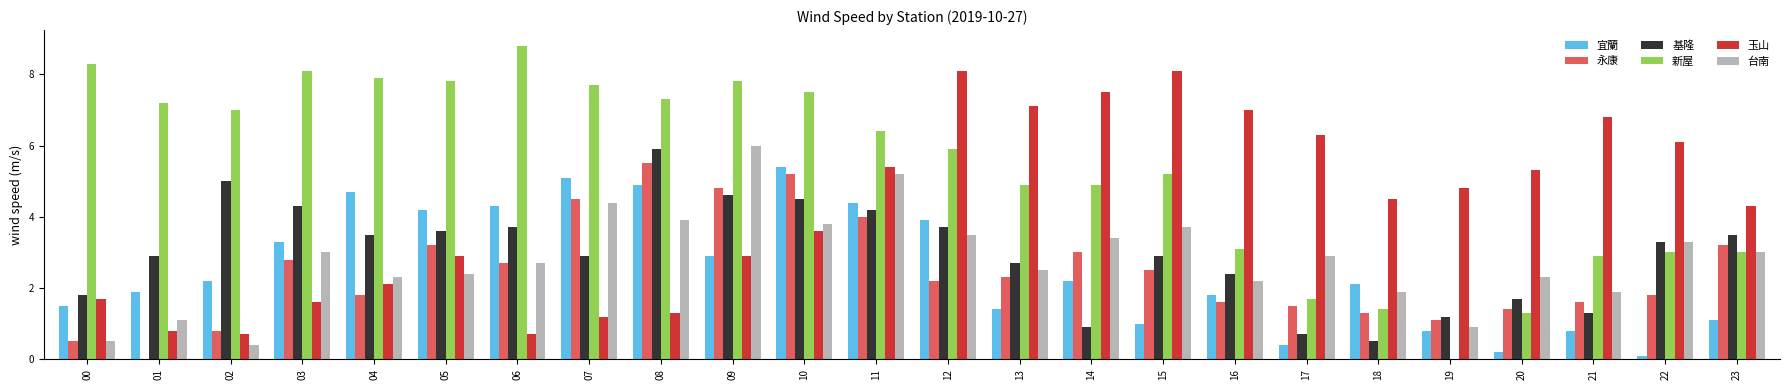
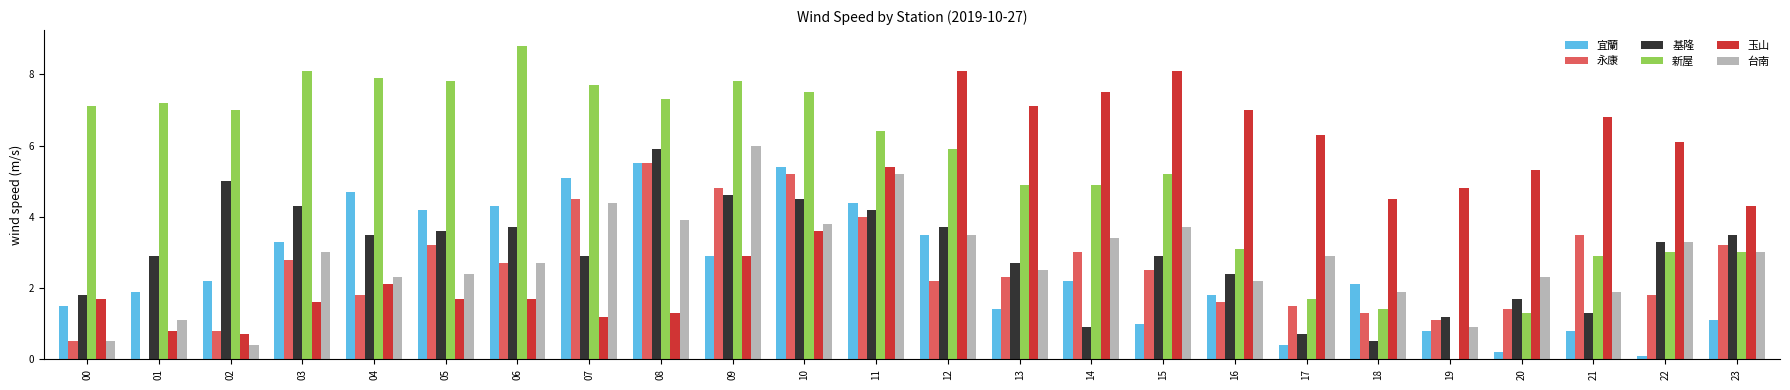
  {
    "宜蘭": {
      "00": 1.5,
      "01": 1.9,
      "02": 2.2,
      "03": 3.3,
      "04": 4.7,
      "05": 4.2,
      "06": 4.3,
      "07": 5.1,
-     "08": 4.9,
+     "08": 5.5,
      "09": 2.9,
      "10": 5.4,
      "11": 4.4,
-     "12": 3.9,
+     "12": 3.5,
      "13": 1.4,
      "14": 2.2,
      "15": 1.0,
      "16": 1.8,
      "17": 0.4,
      "18": 2.1,
      "19": 0.8,
      "20": 0.2,
      "21": 0.8,
      "22": 0.1,
      "23": 1.1
    },
    "永康": {
      "00": 0.5,
      "01": 0.0,
      "02": 0.8,
      "03": 2.8,
      "04": 1.8,
      "05": 3.2,
      "06": 2.7,
      "07": 4.5,
      "08": 5.5,
      "09": 4.8,
      "10": 5.2,
      "11": 4.0,
      "12": 2.2,
      "13": 2.3,
      "14": 3.0,
      "15": 2.5,
      "16": 1.6,
      "17": 1.5,
      "18": 1.3,
      "19": 1.1,
      "20": 1.4,
-     "21": 1.6,
+     "21": 3.5,
      "22": 1.8,
      "23": 3.2
    },
    "基隆": {
      "00": 1.8,
      "01": 2.9,
      "02": 5.0,
      "03": 4.3,
      "04": 3.5,
      "05": 3.6,
      "06": 3.7,
      "07": 2.9,
      "08": 5.9,
      "09": 4.6,
      "10": 4.5,
      "11": 4.2,
      "12": 3.7,
      "13": 2.7,
      "14": 0.9,
      "15": 2.9,
      "16": 2.4,
      "17": 0.7,
      "18": 0.5,
      "19": 1.2,
      "20": 1.7,
      "21": 1.3,
      "22": 3.3,
      "23": 3.5
    },
    "新屋": {
-     "00": 8.3,
+     "00": 7.1,
      "01": 7.2,
      "02": 7.0,
      "03": 8.1,
      "04": 7.9,
      "05": 7.8,
      "06": 8.8,
      "07": 7.7,
      "08": 7.3,
      "09": 7.8,
      "10": 7.5,
      "11": 6.4,
      "12": 5.9,
      "13": 4.9,
      "14": 4.9,
      "15": 5.2,
      "16": 3.1,
      "17": 1.7,
      "18": 1.4,
      "19": 0.0,
      "20": 1.3,
      "21": 2.9,
      "22": 3.0,
      "23": 3.0
    },
    "玉山": {
      "00": 1.7,
      "01": 0.8,
      "02": 0.7,
      "03": 1.6,
      "04": 2.1,
-     "05": 2.9,
-     "06": 0.7,
+     "05": 1.7,
+     "06": 1.7,
      "07": 1.2,
      "08": 1.3,
      "09": 2.9,
      "10": 3.6,
      "11": 5.4,
      "12": 8.1,
      "13": 7.1,
      "14": 7.5,
      "15": 8.1,
      "16": 7.0,
      "17": 6.3,
      "18": 4.5,
      "19": 4.8,
      "20": 5.3,
      "21": 6.8,
      "22": 6.1,
      "23": 4.3
    },
    "台南": {
      "00": 0.5,
      "01": 1.1,
      "02": 0.4,
      "03": 3.0,
      "04": 2.3,
      "05": 2.4,
      "06": 2.7,
      "07": 4.4,
      "08": 3.9,
      "09": 6.0,
      "10": 3.8,
      "11": 5.2,
      "12": 3.5,
      "13": 2.5,
      "14": 3.4,
      "15": 3.7,
      "16": 2.2,
      "17": 2.9,
      "18": 1.9,
      "19": 0.9,
      "20": 2.3,
      "21": 1.9,
      "22": 3.3,
      "23": 3.0
    }
  }
